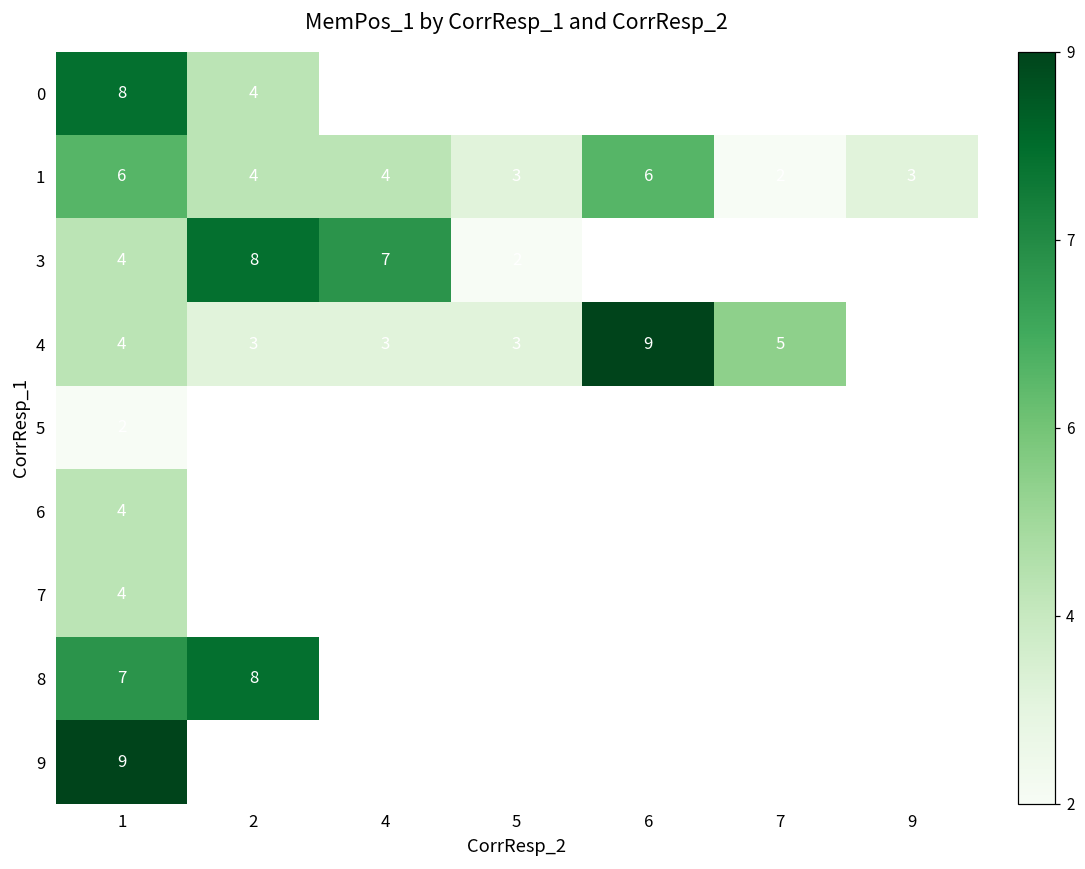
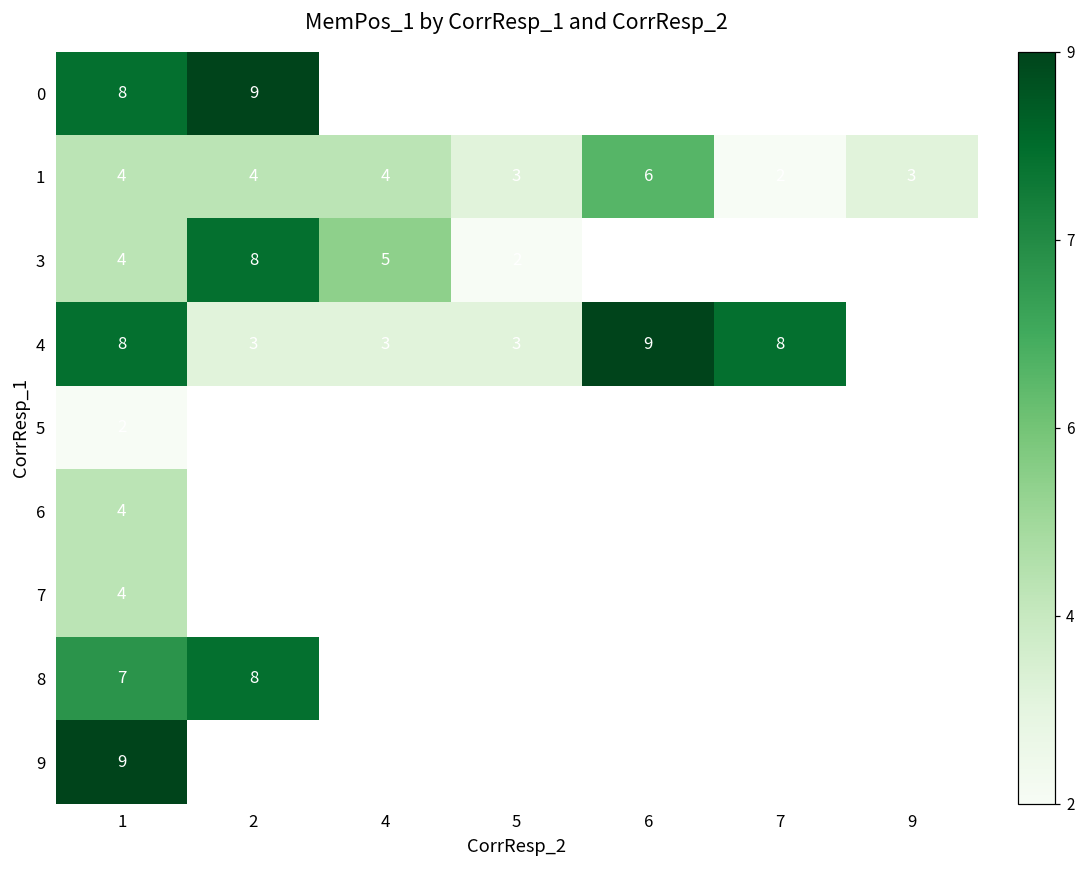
  {
    "0": {
      "1": 8,
-     "2": 4
+     "2": 9
    },
    "1": {
-     "1": 6,
+     "1": 4,
      "2": 4,
      "4": 4,
      "6": 6
    },
    "3": {
      "1": 4,
      "2": 8,
-     "4": 7
+     "4": 5
    },
    "4": {
-     "1": 4,
+     "1": 8,
      "6": 9,
-     "7": 5
+     "7": 8
    },
    "6": {
      "1": 4
    },
    "7": {
      "1": 4
    },
    "8": {
      "1": 7,
      "2": 8
    },
    "9": {
      "1": 9
    }
  }
